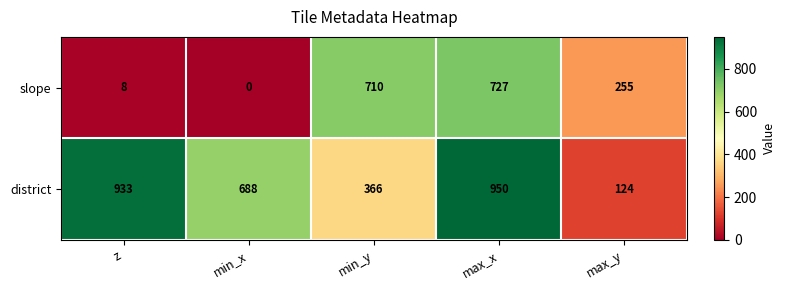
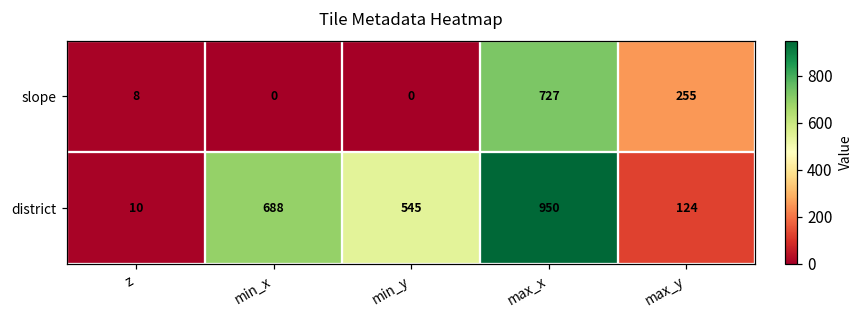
  {
    "slope": {
      "z": 8,
      "min_x": 0,
-     "min_y": 710,
+     "min_y": 0,
      "max_x": 727,
      "max_y": 255
    },
    "district": {
-     "z": 933,
+     "z": 10,
      "min_x": 688,
-     "min_y": 366,
+     "min_y": 545,
      "max_x": 950,
      "max_y": 124
    }
  }
